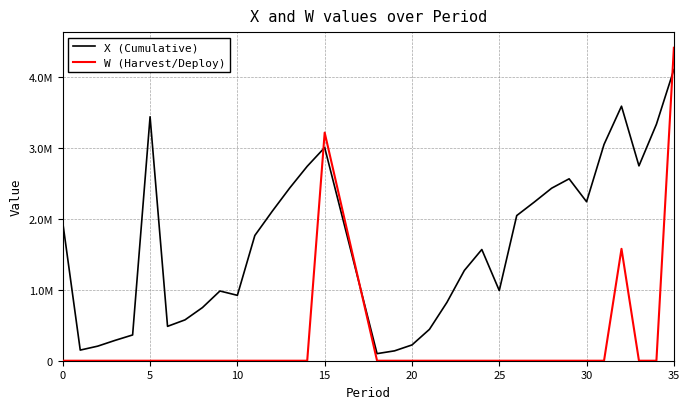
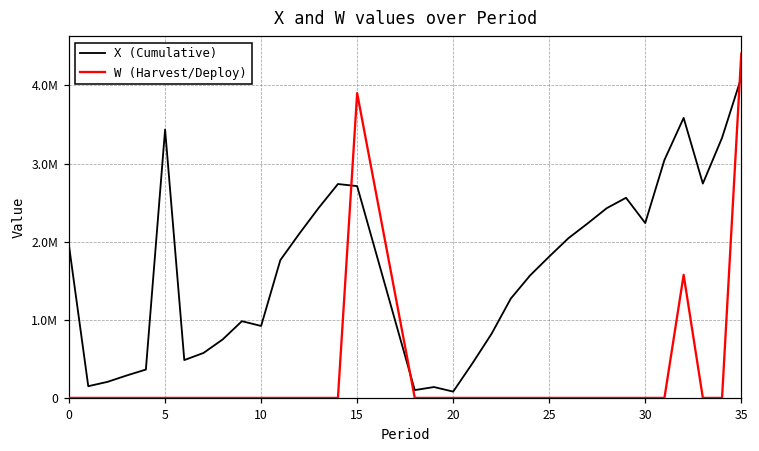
  {
    "X (Cumulative)": {
      "0": 1900000,
      "5": 3400000,
      "10": 900000,
-     "15": 3000000,
-     "20": 200000,
-     "25": 1000000,
+     "15": 2700000,
+     "20": 100000,
+     "25": 1800000,
      "30": 2200000,
      "35": 4100000
    },
    "W (Harvest/Deploy)": {
      "0": 0,
      "5": 0,
      "10": 0,
-     "15": 3200000,
+     "15": 3900000,
      "20": 0,
      "25": 0,
      "30": 0,
      "35": 4400000
    }
  }
